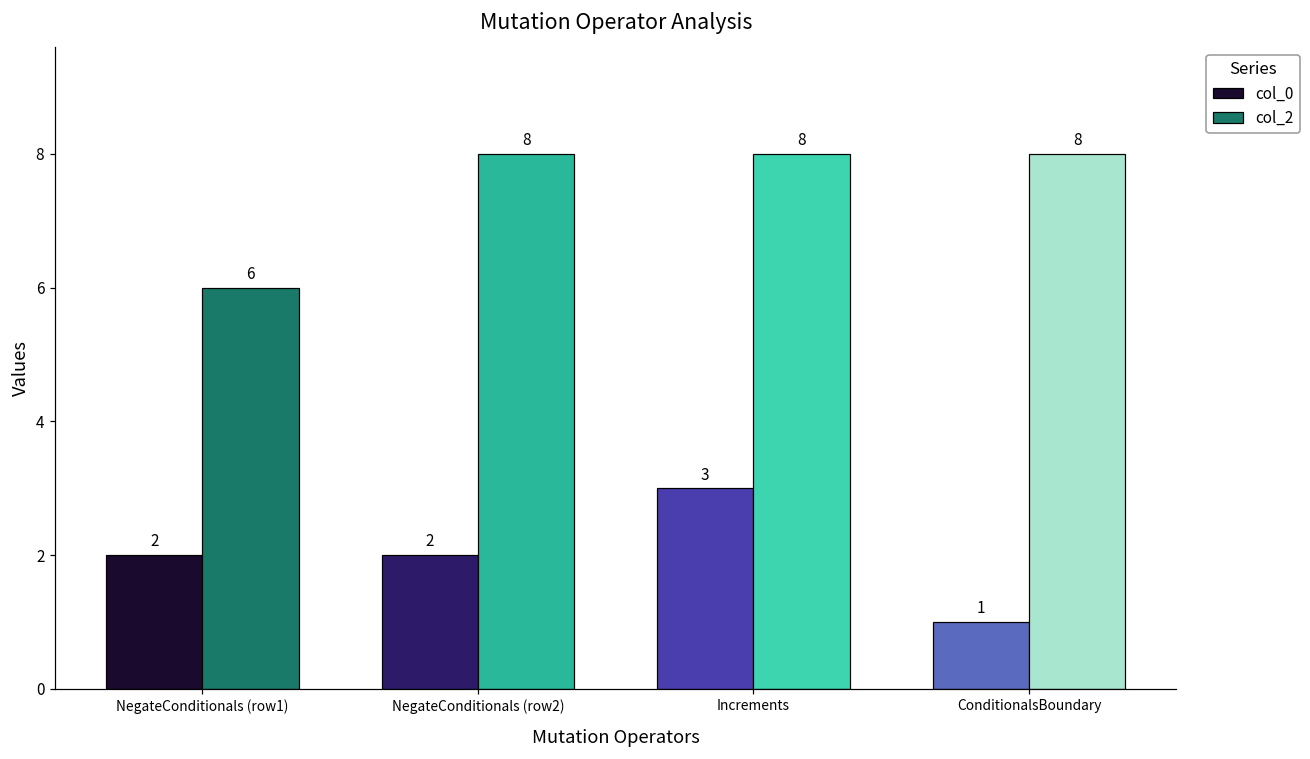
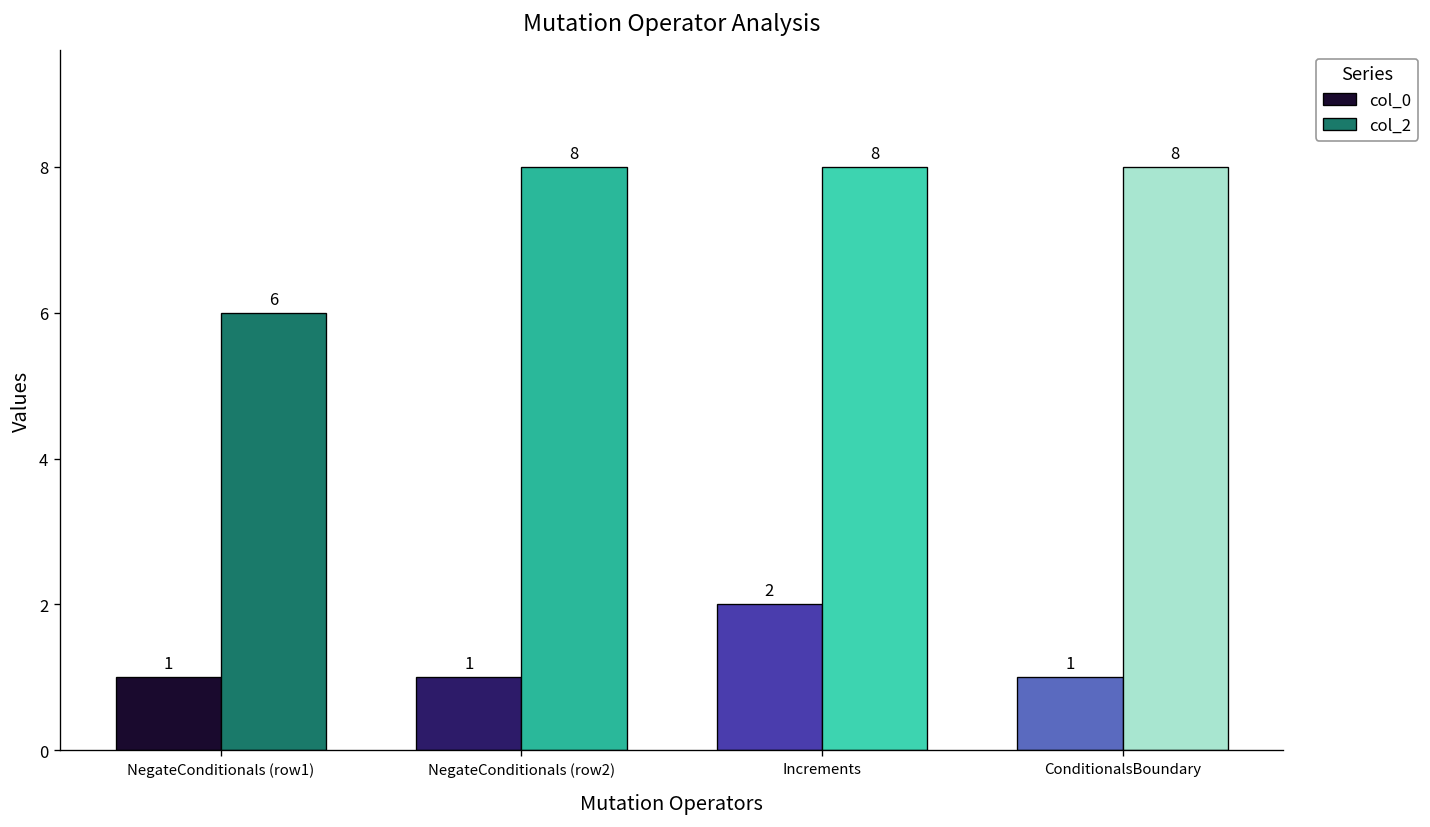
  {
    "col_0": {
-     "NegateConditionals (row1)": 2,
-     "NegateConditionals (row2)": 2,
-     "Increments": 3,
+     "NegateConditionals (row1)": 1,
+     "NegateConditionals (row2)": 1,
+     "Increments": 2,
      "ConditionalsBoundary": 1
    },
    "col_2": {
      "NegateConditionals (row1)": 6,
      "NegateConditionals (row2)": 8,
      "Increments": 8,
      "ConditionalsBoundary": 8
    }
  }
